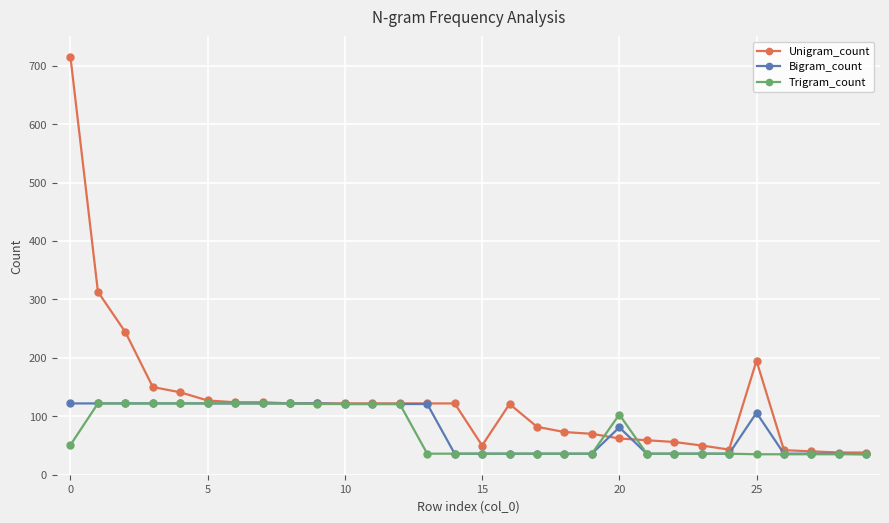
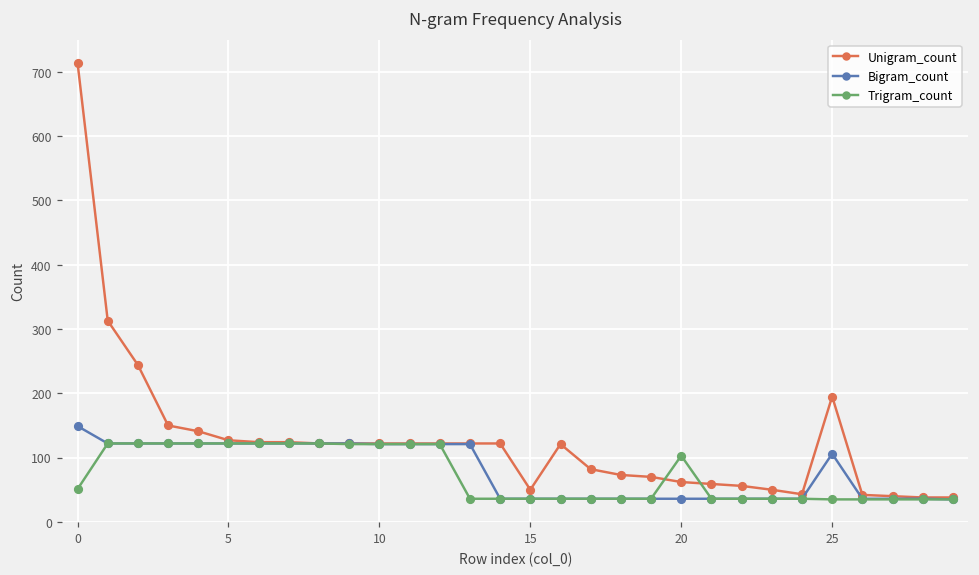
  {
    "Unigram_count": {
      "0": 710,
      "5": 130,
      "15": 50,
      "20": 60,
      "25": 200
    },
    "Bigram_count": {
-     "0": 120,
-     "20": 80,
+     "0": 150,
+     "20": 40,
      "25": 110
    },
    "Trigram_count": {
      "0": 50,
      "20": 100,
      "25": 40
    }
  }
